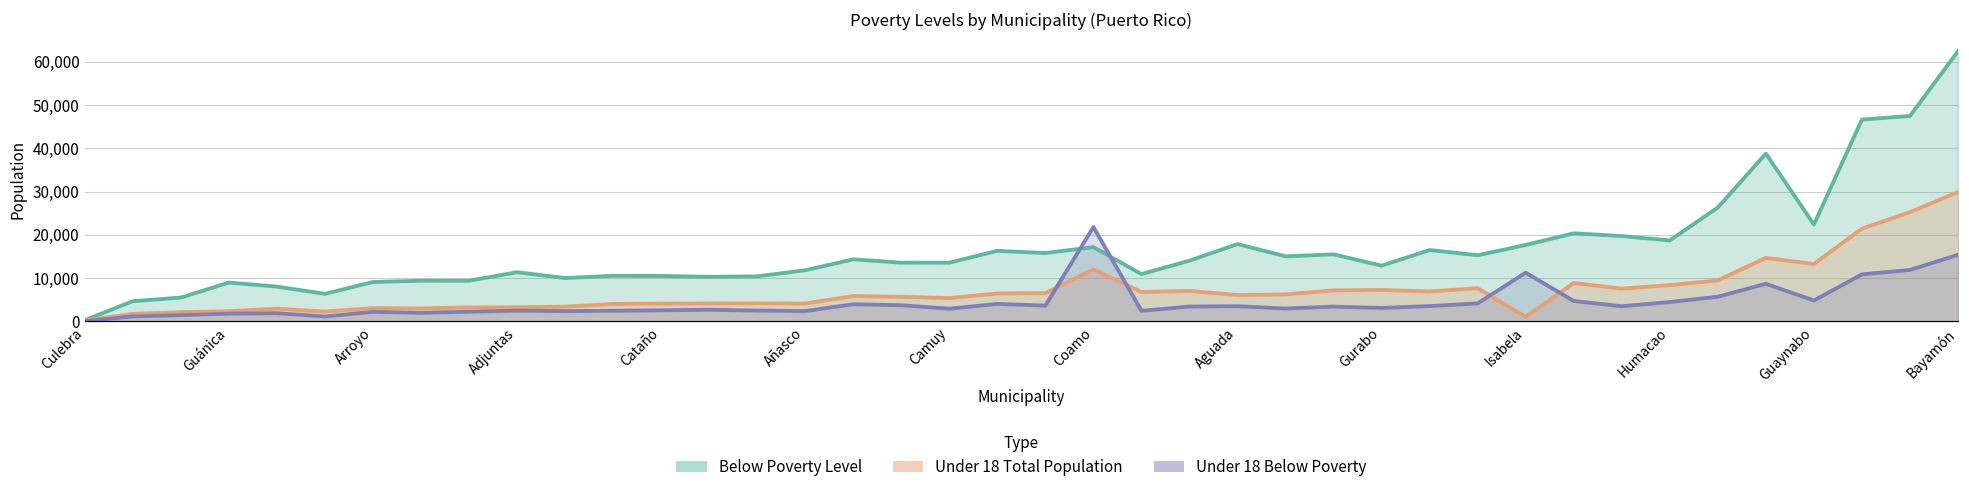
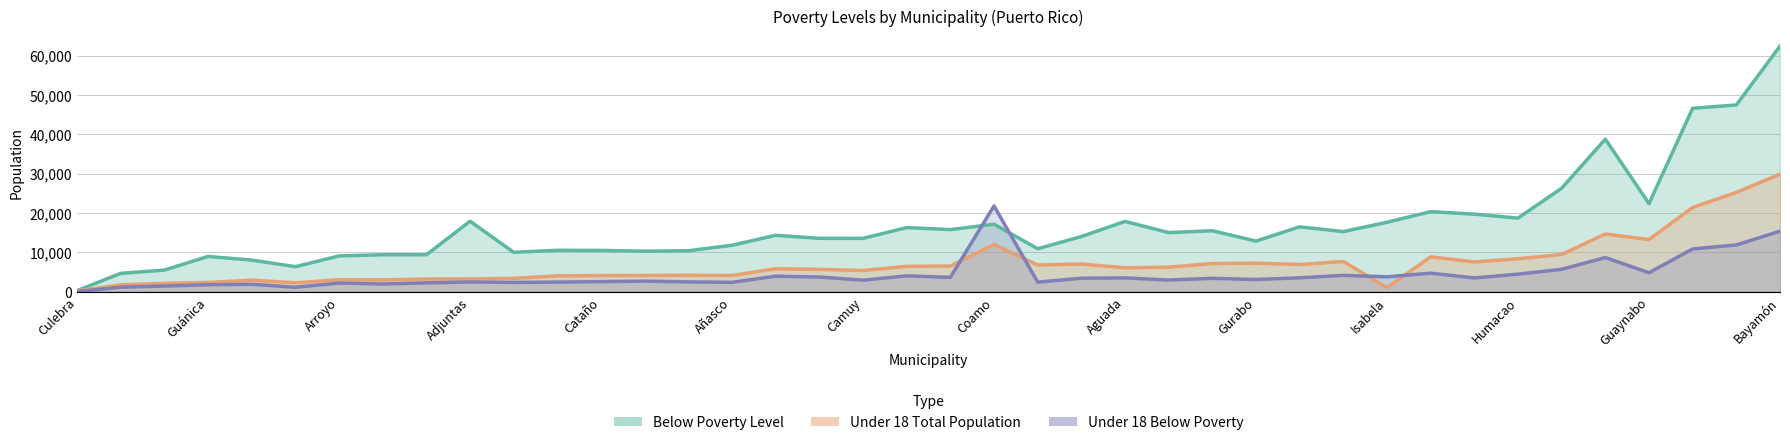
  {
    "Below Poverty Level": {
-     "Adjuntas": "11,000",
+     "Adjuntas": "18,000",
      "Coamo": "17,000",
      "Isabela": "18,000"
    },
    "Under 18 Total Population": {
      "Adjuntas": "3,000",
      "Coamo": "12,000",
      "Isabela": "1,000"
    },
    "Under 18 Below Poverty": {
      "Adjuntas": "2,000",
      "Coamo": "22,000",
-     "Isabela": "11,000"
+     "Isabela": "4,000"
    }
  }
